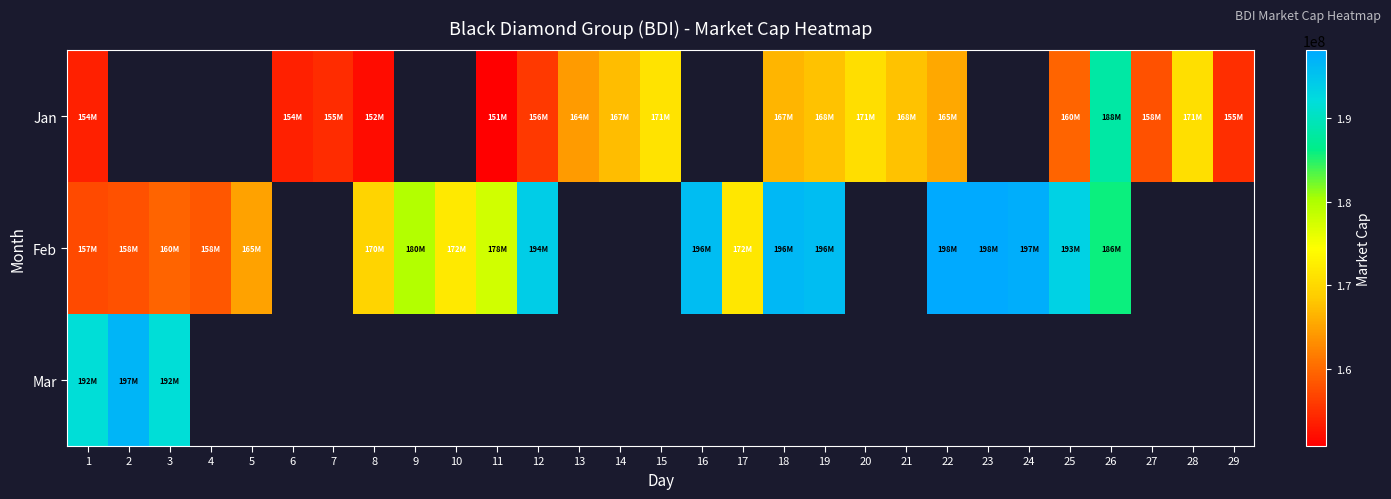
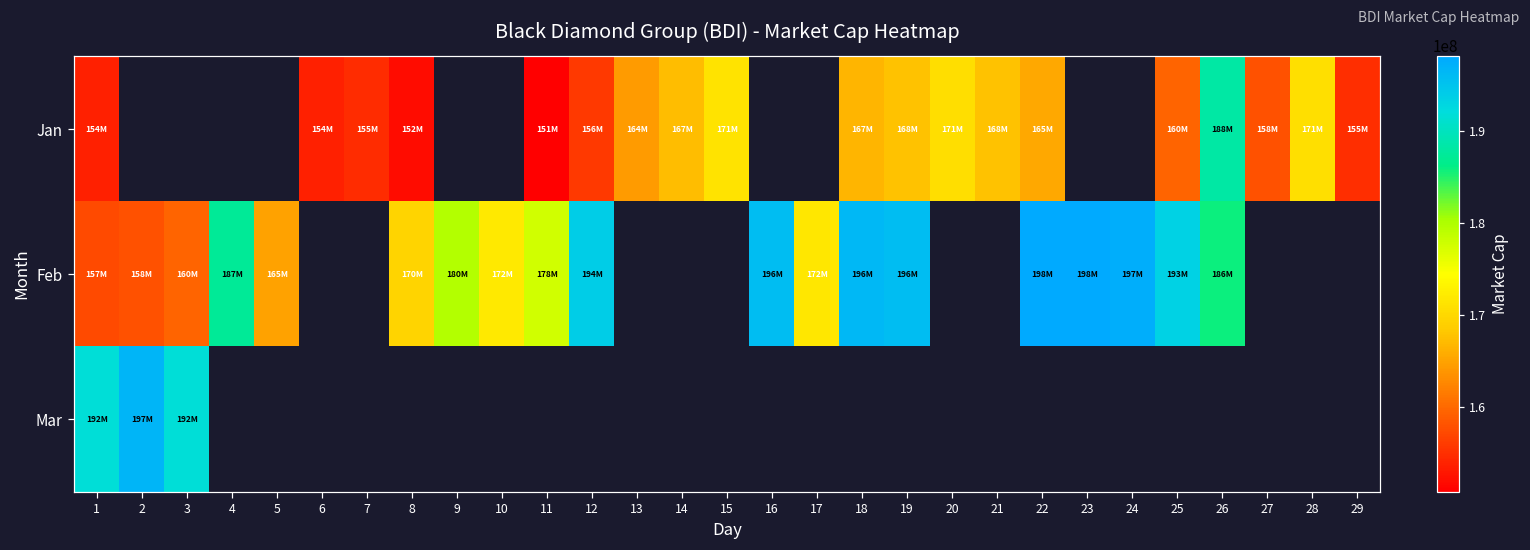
  {
    "Jan": {
      "1": "154M",
      "6": "154M",
      "7": "155M",
      "8": "152M",
      "11": "151M",
      "12": "156M",
      "13": "164M",
      "14": "167M",
      "15": "171M",
      "18": "167M",
      "19": "168M",
      "20": "171M",
      "21": "168M",
      "22": "165M",
      "25": "160M",
      "26": "188M",
      "27": "158M",
      "28": "171M",
      "29": "155M"
    },
    "Feb": {
      "1": "157M",
      "2": "158M",
      "3": "160M",
-     "4": "158M",
+     "4": "187M",
      "5": "165M",
      "8": "170M",
      "9": "180M",
      "10": "172M",
      "11": "178M",
      "12": "194M",
      "16": "196M",
      "17": "172M",
      "18": "196M",
      "19": "196M",
      "22": "198M",
      "23": "198M",
      "24": "197M",
      "25": "193M",
      "26": "186M"
    },
    "Mar": {
      "1": "192M",
      "2": "197M",
      "3": "192M"
    }
  }
